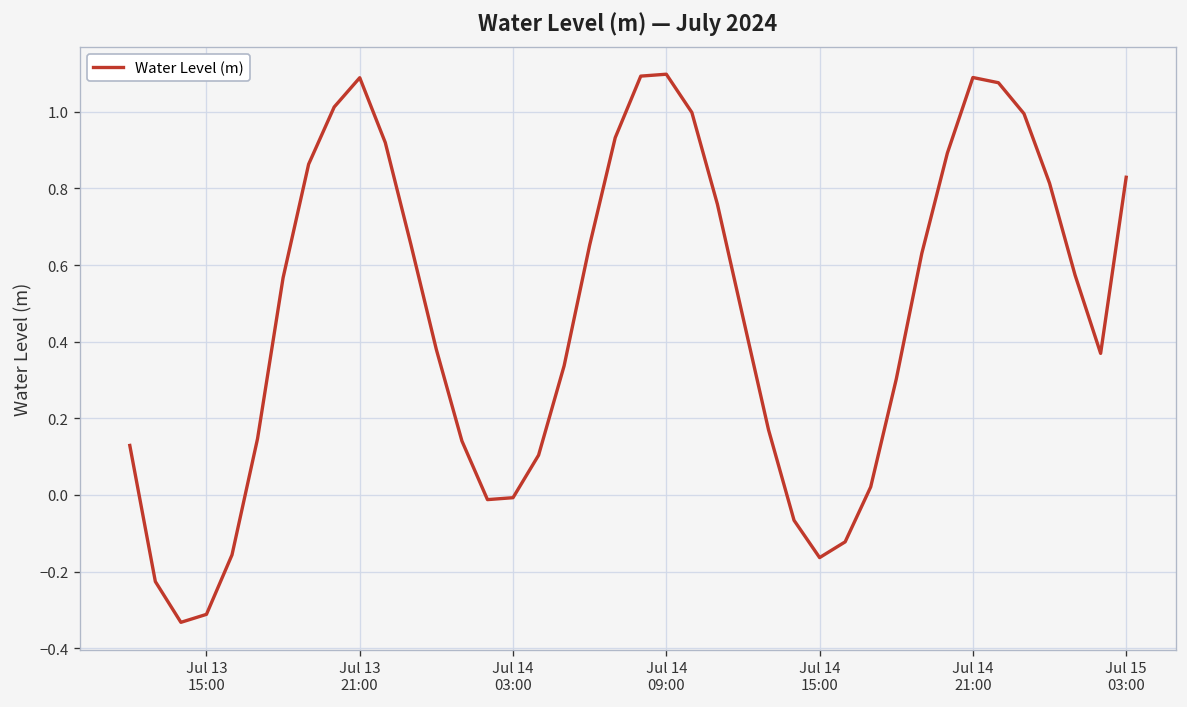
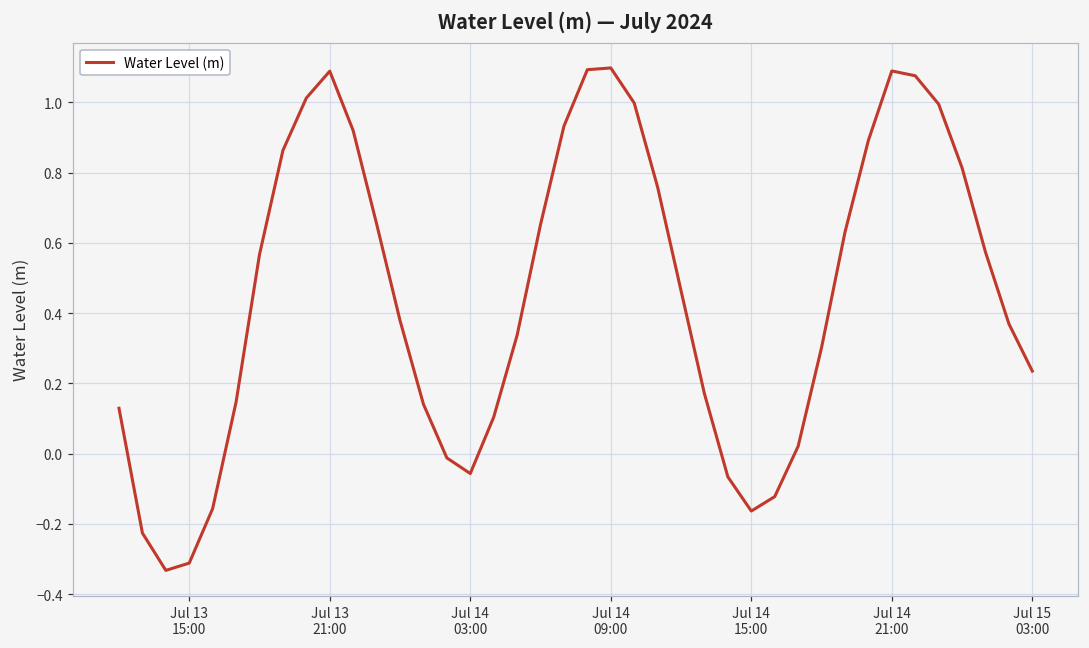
  {
    "Jul 13 15:00": -0.31,
    "Jul 13 21:00": 1.09,
-   "Jul 14 03:00": -0.01,
+   "Jul 14 03:00": -0.06,
    "Jul 14 09:00": 1.10,
    "Jul 14 15:00": -0.16,
    "Jul 14 21:00": 1.09,
-   "Jul 15 03:00": 0.83
+   "Jul 15 03:00": 0.23
  }
